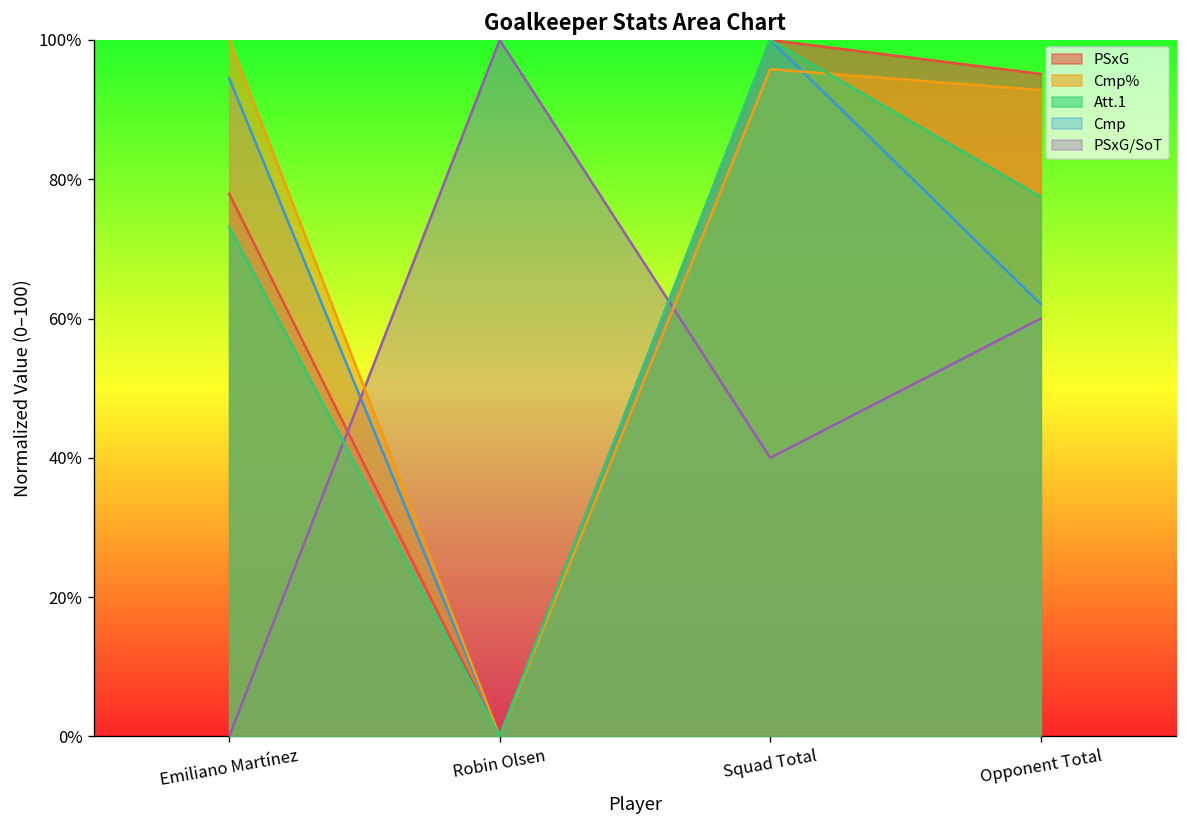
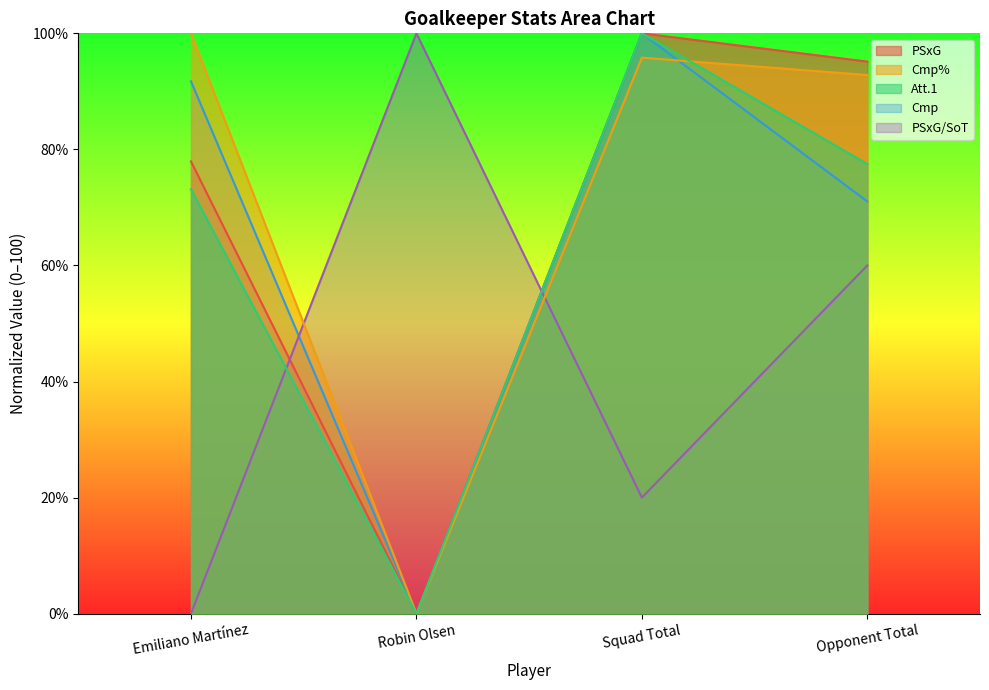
  {
    "PSxG": {
      "Emiliano Martínez": "78%",
      "Opponent Total": "95%"
    },
    "Cmp%": {
      "Emiliano Martínez": "100%",
      "Squad Total": "96%",
      "Opponent Total": "93%"
    },
    "Att.1": {
      "Emiliano Martínez": "73%",
      "Opponent Total": "77%"
    },
    "Cmp": {
-     "Emiliano Martínez": "94%",
-     "Opponent Total": "62%"
+     "Emiliano Martínez": "92%",
+     "Opponent Total": "71%"
    },
    "PSxG/SoT": {
      "Emiliano Martínez": "0%",
      "Robin Olsen": "100%",
-     "Squad Total": "40%",
+     "Squad Total": "20%",
      "Opponent Total": "60%"
    }
  }
